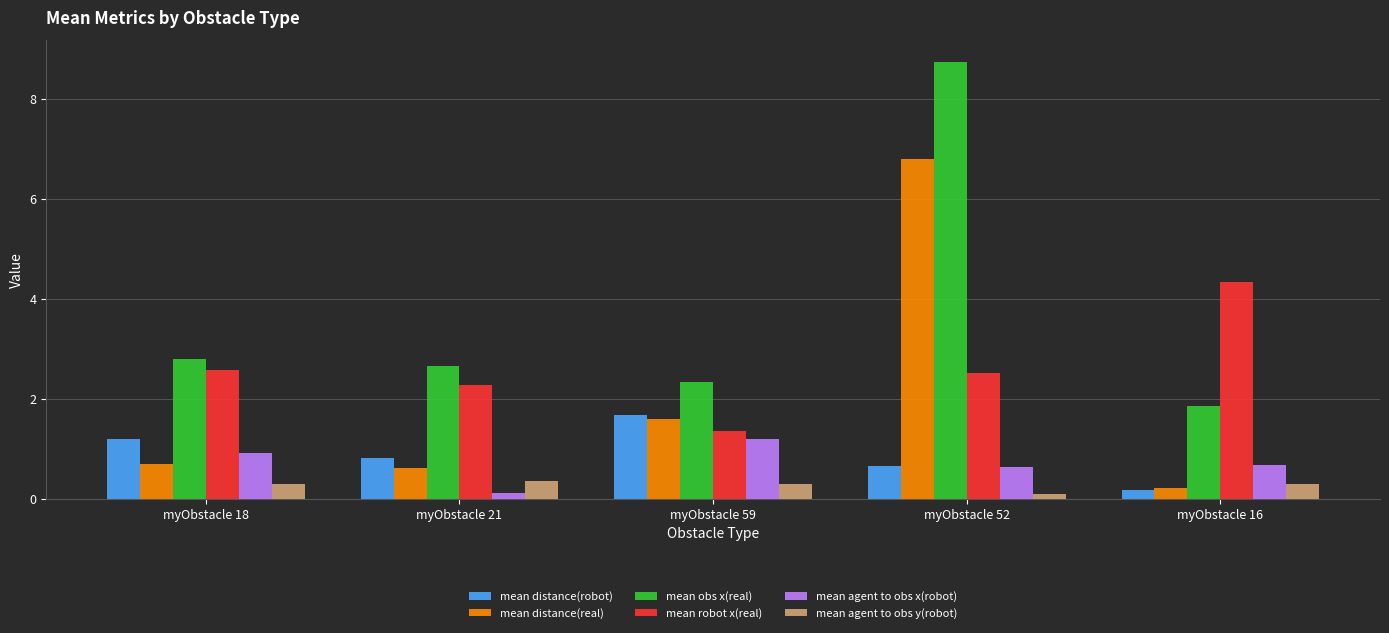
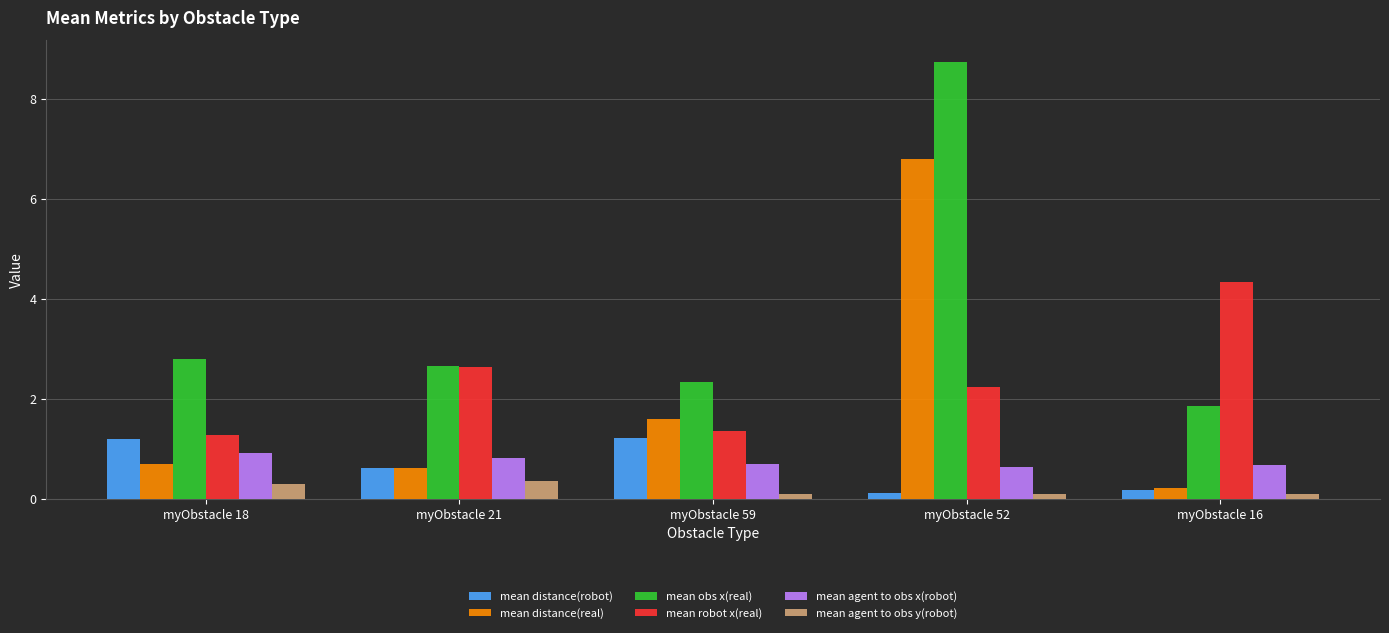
  {
    "mean distance(robot)": {
      "myObstacle 18": 1.2,
-     "myObstacle 21": 0.8,
-     "myObstacle 59": 1.7,
-     "myObstacle 52": 0.7,
+     "myObstacle 21": 0.6,
+     "myObstacle 59": 1.2,
+     "myObstacle 52": 0.1,
      "myObstacle 16": 0.2
    },
    "mean distance(real)": {
      "myObstacle 18": 0.7,
      "myObstacle 21": 0.6,
      "myObstacle 59": 1.6,
      "myObstacle 52": 6.8,
      "myObstacle 16": 0.2
    },
    "mean obs x(real)": {
      "myObstacle 18": 2.8,
      "myObstacle 21": 2.7,
      "myObstacle 59": 2.3,
      "myObstacle 52": 8.7,
      "myObstacle 16": 1.9
    },
    "mean robot x(real)": {
-     "myObstacle 18": 2.6,
-     "myObstacle 21": 2.3,
+     "myObstacle 18": 1.3,
+     "myObstacle 21": 2.6,
      "myObstacle 59": 1.4,
-     "myObstacle 52": 2.5,
+     "myObstacle 52": 2.2,
      "myObstacle 16": 4.3
    },
    "mean agent to obs x(robot)": {
      "myObstacle 18": 0.9,
-     "myObstacle 21": 0.1,
-     "myObstacle 59": 1.2,
+     "myObstacle 21": 0.8,
+     "myObstacle 59": 0.7,
      "myObstacle 52": 0.6,
      "myObstacle 16": 0.7
    },
    "mean agent to obs y(robot)": {
      "myObstacle 18": 0.3,
      "myObstacle 21": 0.4,
-     "myObstacle 59": 0.3,
+     "myObstacle 59": 0.1,
      "myObstacle 52": 0.1,
-     "myObstacle 16": 0.3
+     "myObstacle 16": 0.1
    }
  }
